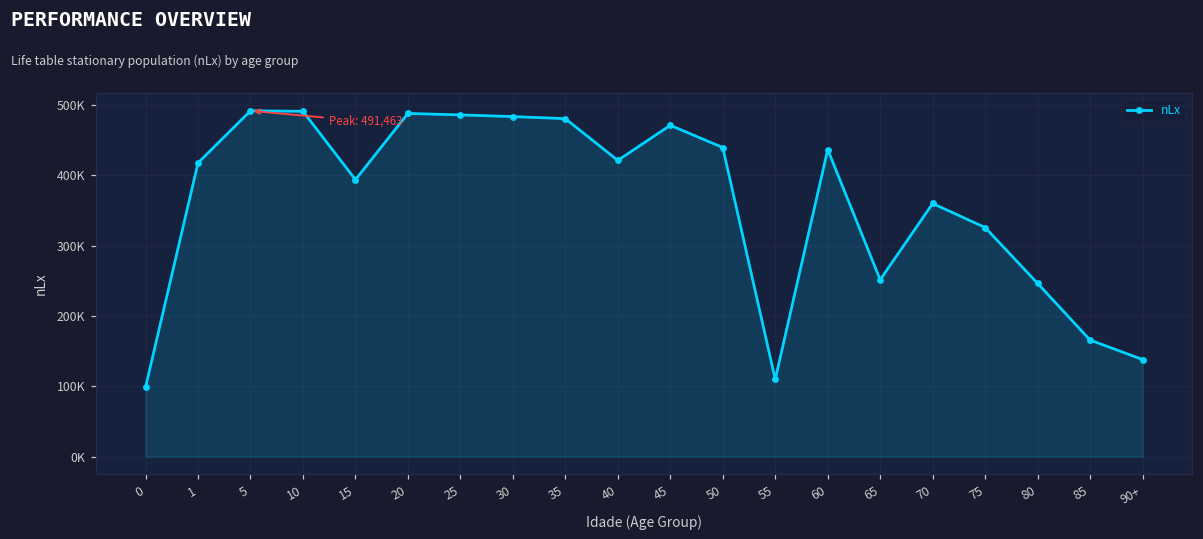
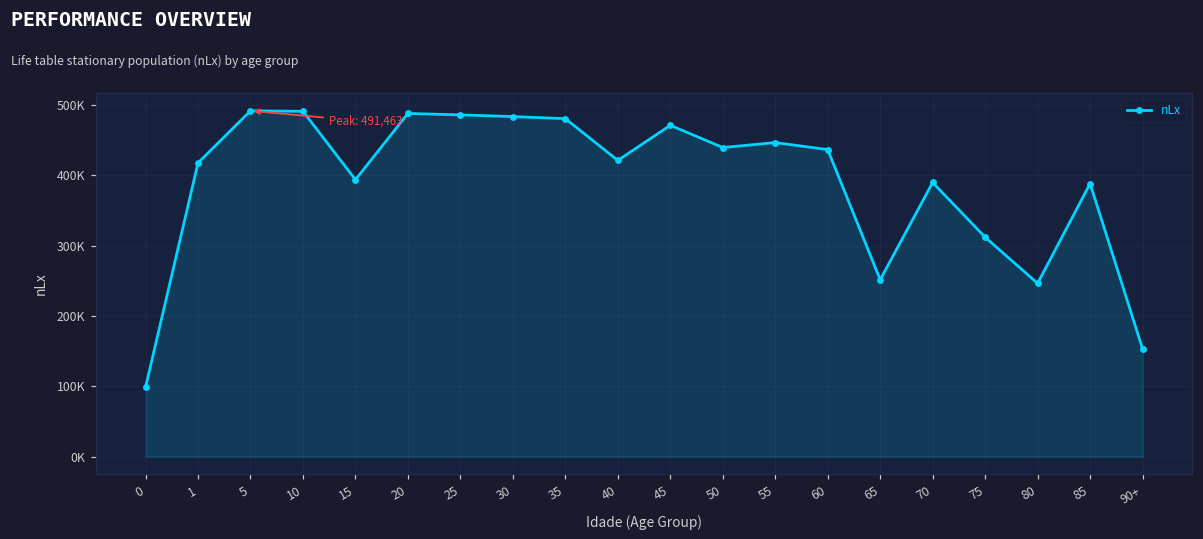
  {
    "0": 100000,
    "1": 420000,
    "5": 490000,
    "15": 390000,
    "20": 490000,
    "25": 490000,
    "30": 480000,
    "35": 480000,
    "40": 420000,
    "45": 470000,
    "50": 440000,
-   "55": 110000,
+   "55": 450000,
    "60": 440000,
    "65": 250000,
-   "70": 360000,
-   "75": 330000,
+   "70": 390000,
+   "75": 310000,
    "80": 250000,
-   "85": 170000,
-   "90+": 140000
+   "85": 390000,
+   "90+": 150000
  }
